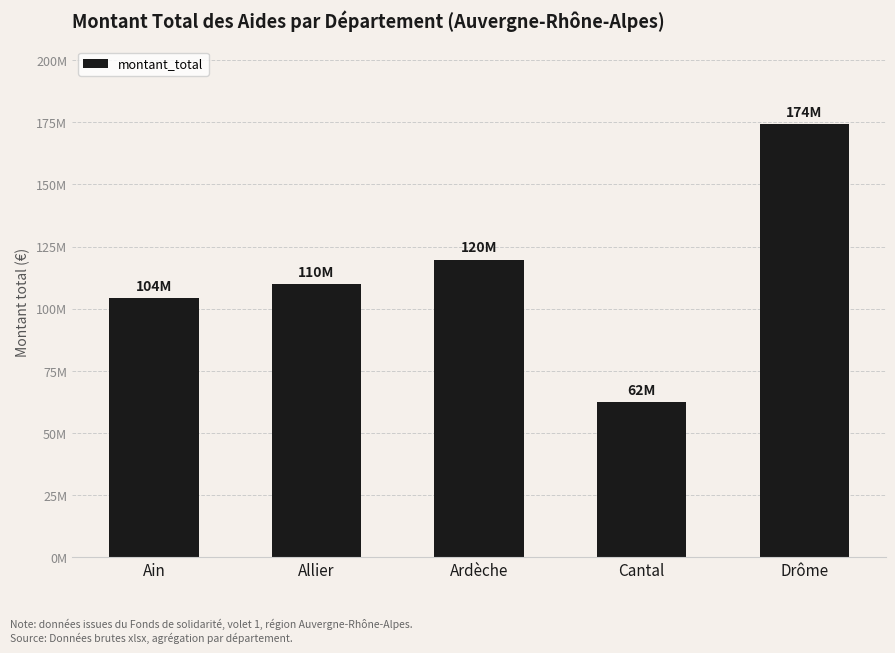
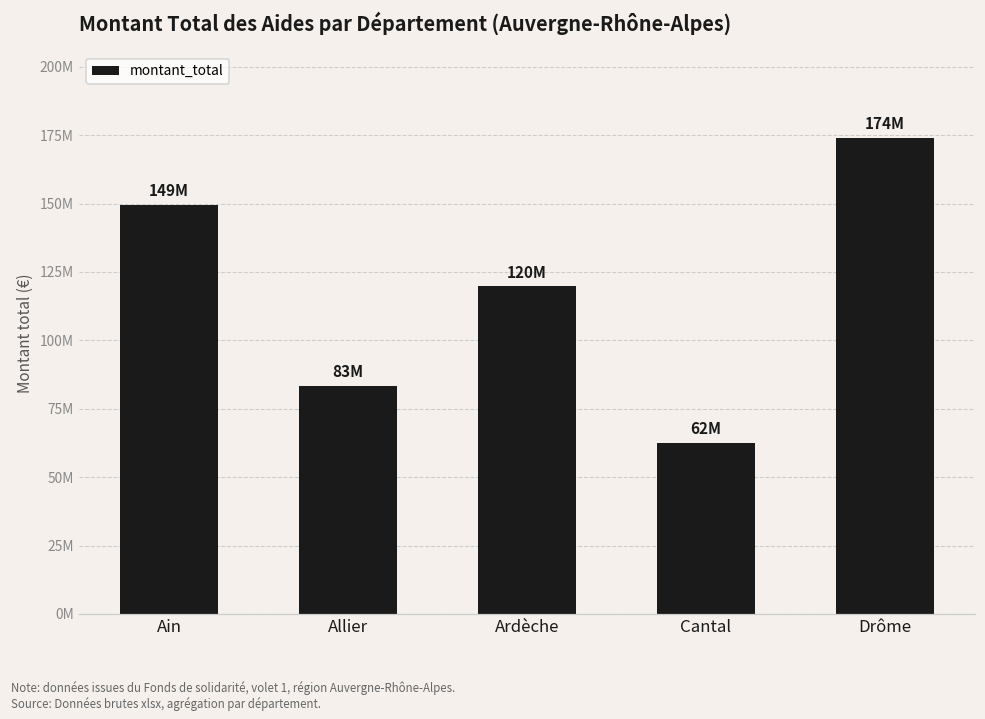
  {
-   "Ain": "104M",
-   "Allier": "110M",
+   "Ain": "149M",
+   "Allier": "83M",
    "Ardèche": "120M",
    "Cantal": "62M",
    "Drôme": "174M"
  }
